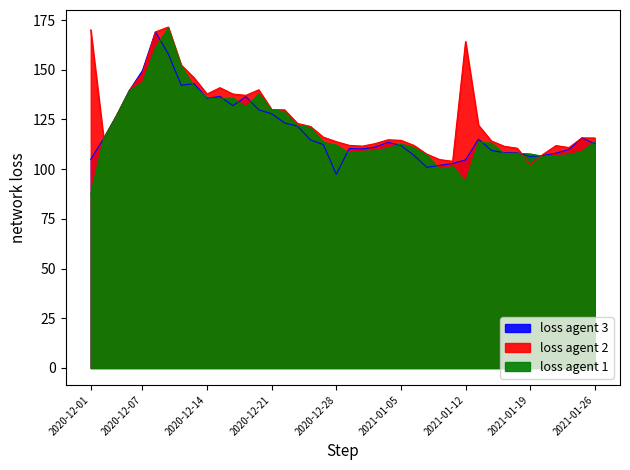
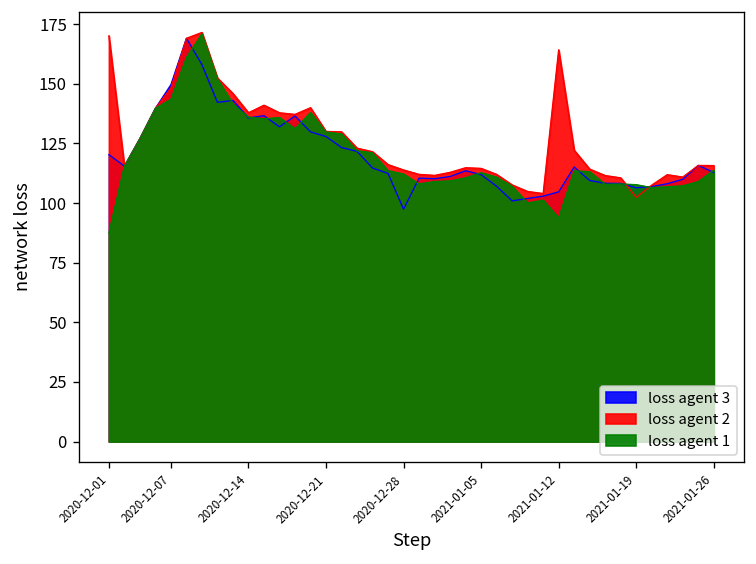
  {
    "loss agent 3": {
-     "2020-12-01": 105,
+     "2020-12-01": 120,
      "2020-12-07": 150,
      "2020-12-21": 128,
      "2020-12-28": 97,
      "2021-01-12": 105
    },
    "loss agent 2": {
      "2020-12-01": 170,
      "2020-12-07": 148,
      "2020-12-14": 138,
      "2020-12-28": 114,
      "2021-01-05": 115,
      "2021-01-12": 164,
      "2021-01-19": 102,
      "2021-01-26": 116
    },
    "loss agent 1": {
      "2020-12-01": 87,
      "2020-12-07": 143,
      "2020-12-28": 112,
      "2021-01-12": 94
    }
  }
